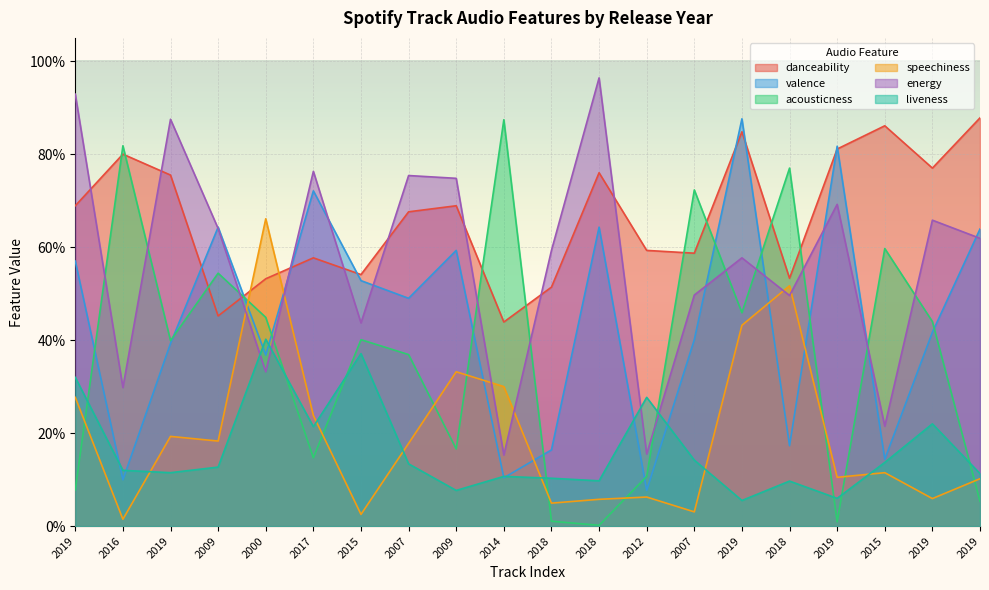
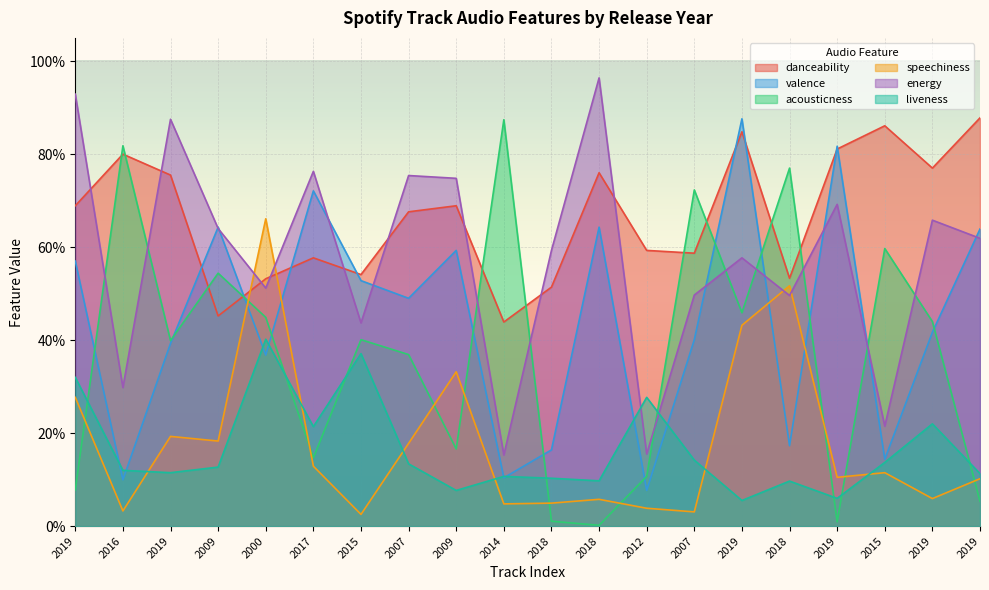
  {
    "danceability": {
      "2016": "80%",
      "2000": "53%",
      "2017": "58%",
      "2014": "44%",
      "2012": "59%"
    },
    "speechiness": {
-     "2016": "1%",
+     "2016": "3%",
      "2000": "66%",
-     "2017": "24%",
-     "2014": "30%",
-     "2012": "6%"
+     "2017": "13%",
+     "2014": "5%",
+     "2012": "4%"
    },
    "energy": {
      "2016": "30%",
-     "2000": "33%",
+     "2000": "51%",
      "2017": "76%",
      "2014": "15%",
      "2012": "16%"
    }
  }
